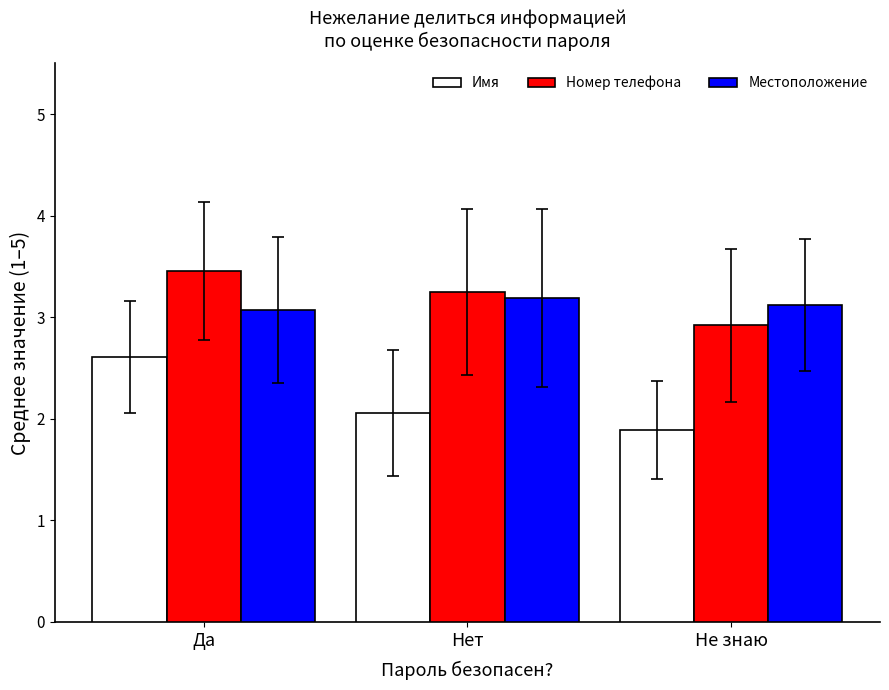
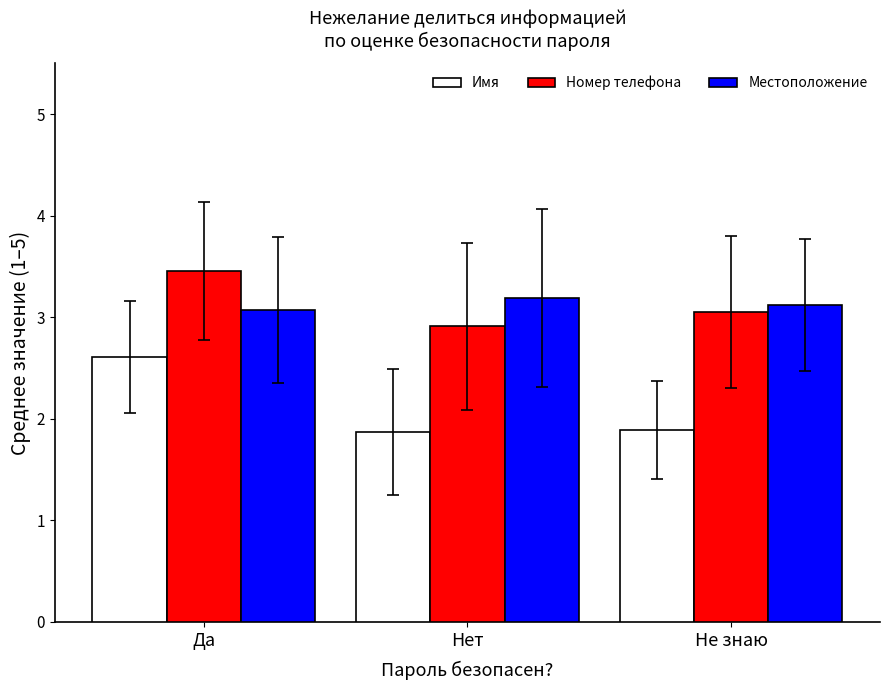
  {
    "Имя": {
      "Да": 2.61,
-     "Нет": 2.06,
+     "Нет": 1.87,
      "Не знаю": 1.89
    },
    "Номер телефона": {
      "Да": 3.46,
-     "Нет": 3.25,
-     "Не знаю": 2.92
+     "Нет": 2.91,
+     "Не знаю": 3.05
    },
    "Местоположение": {
      "Да": 3.07,
      "Нет": 3.19,
      "Не знаю": 3.12
    }
  }
